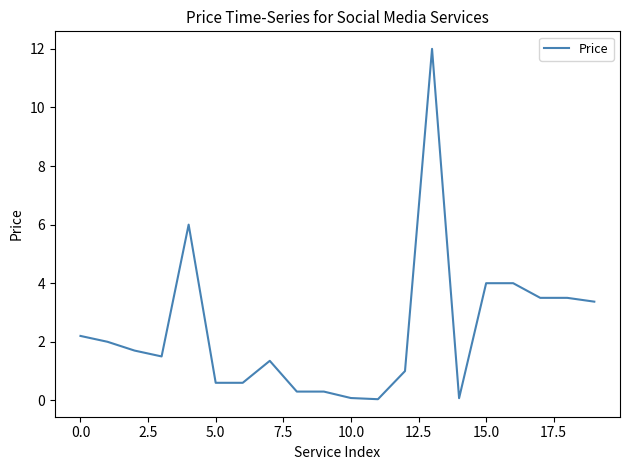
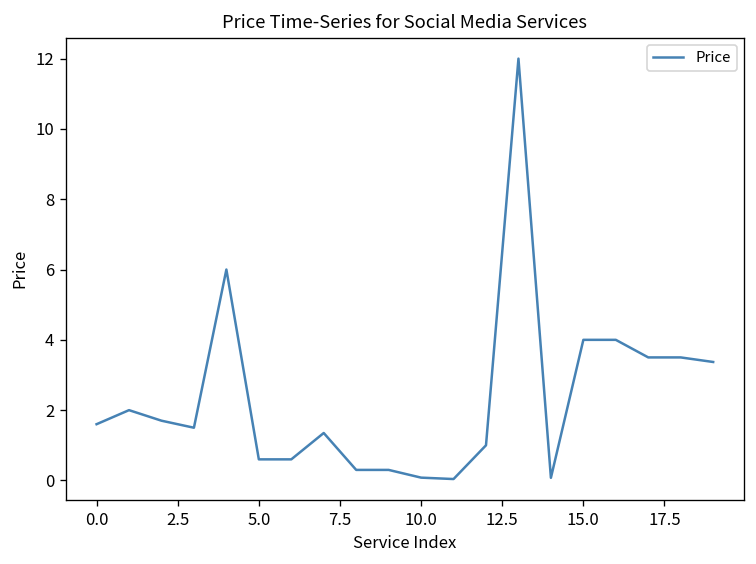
  {
-   "0.0": 2.2,
+   "0.0": 1.6,
    "5.0": 0.6,
    "10.0": 0.1,
    "15.0": 4.0
  }
